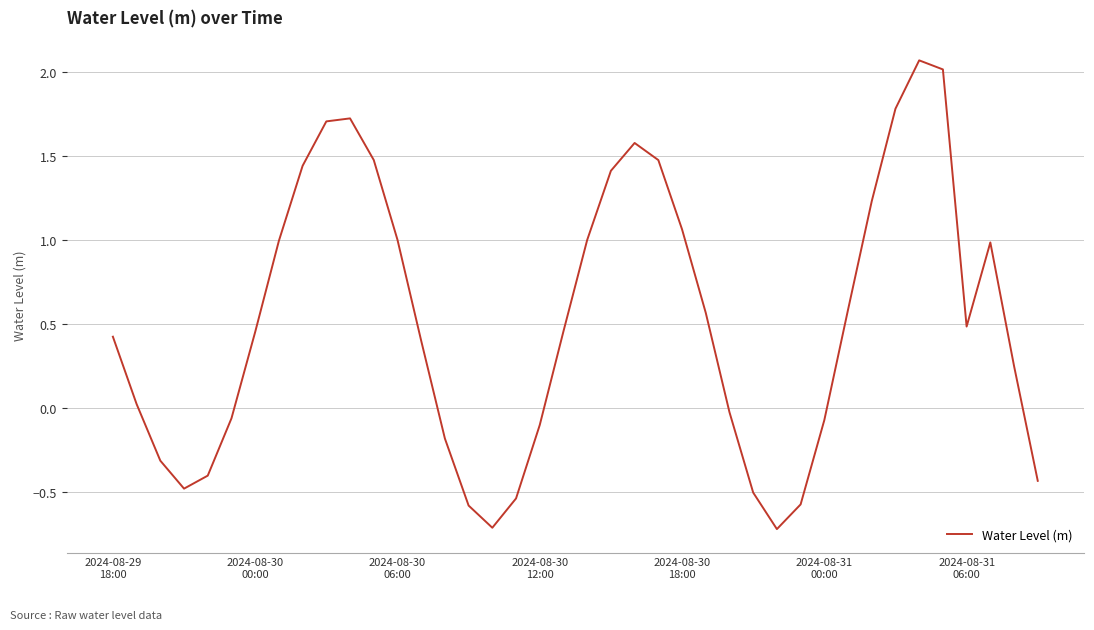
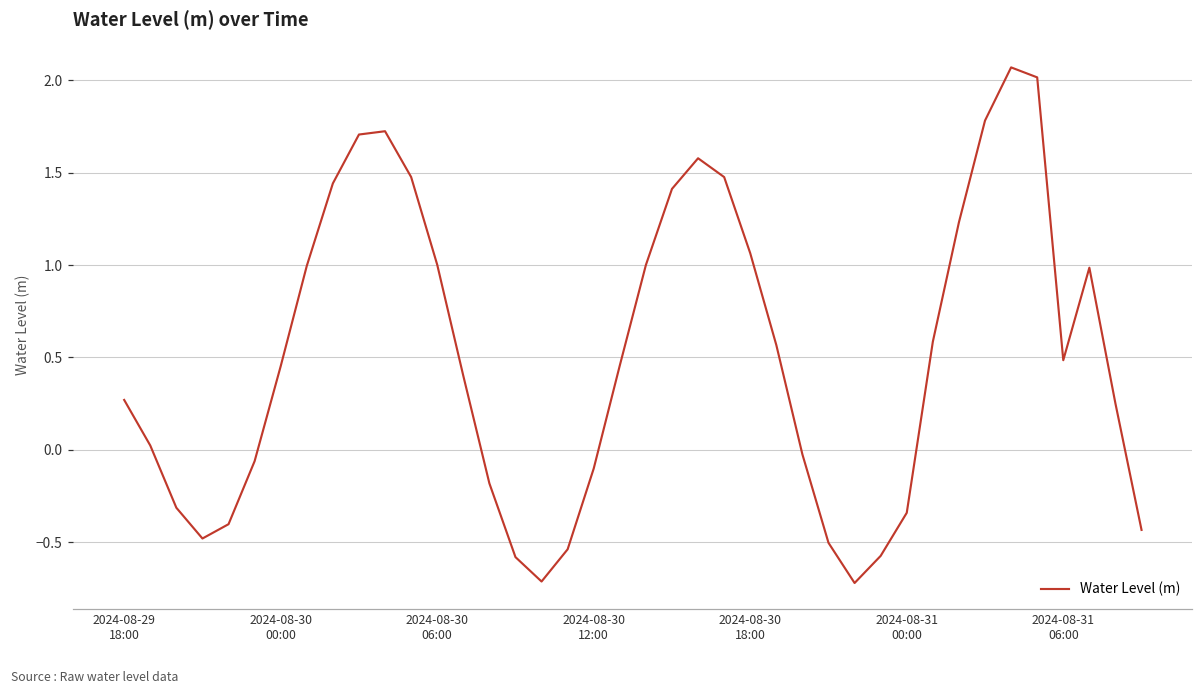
  {
-   "2024-08-29 18:00": 0.42,
+   "2024-08-29 18:00": 0.27,
    "2024-08-30 00:00": 0.45,
    "2024-08-30 06:00": 1.00,
    "2024-08-30 12:00": -0.10,
    "2024-08-30 18:00": 1.06,
-   "2024-08-31 00:00": -0.07,
+   "2024-08-31 00:00": -0.34,
    "2024-08-31 06:00": 0.49
  }
